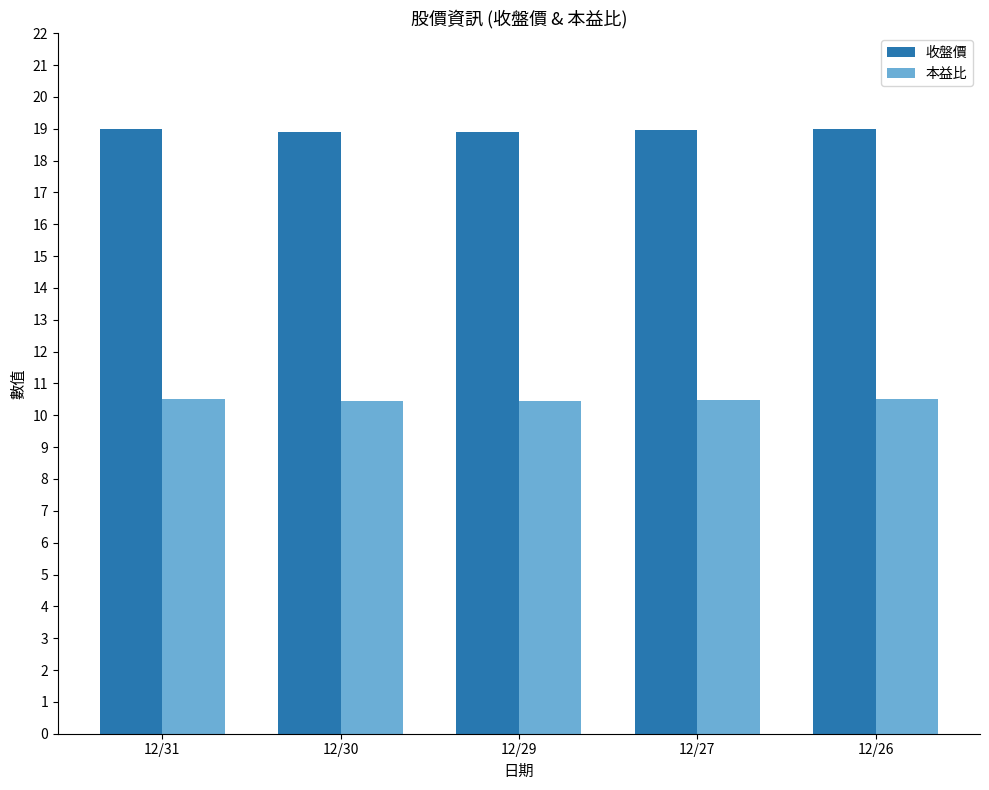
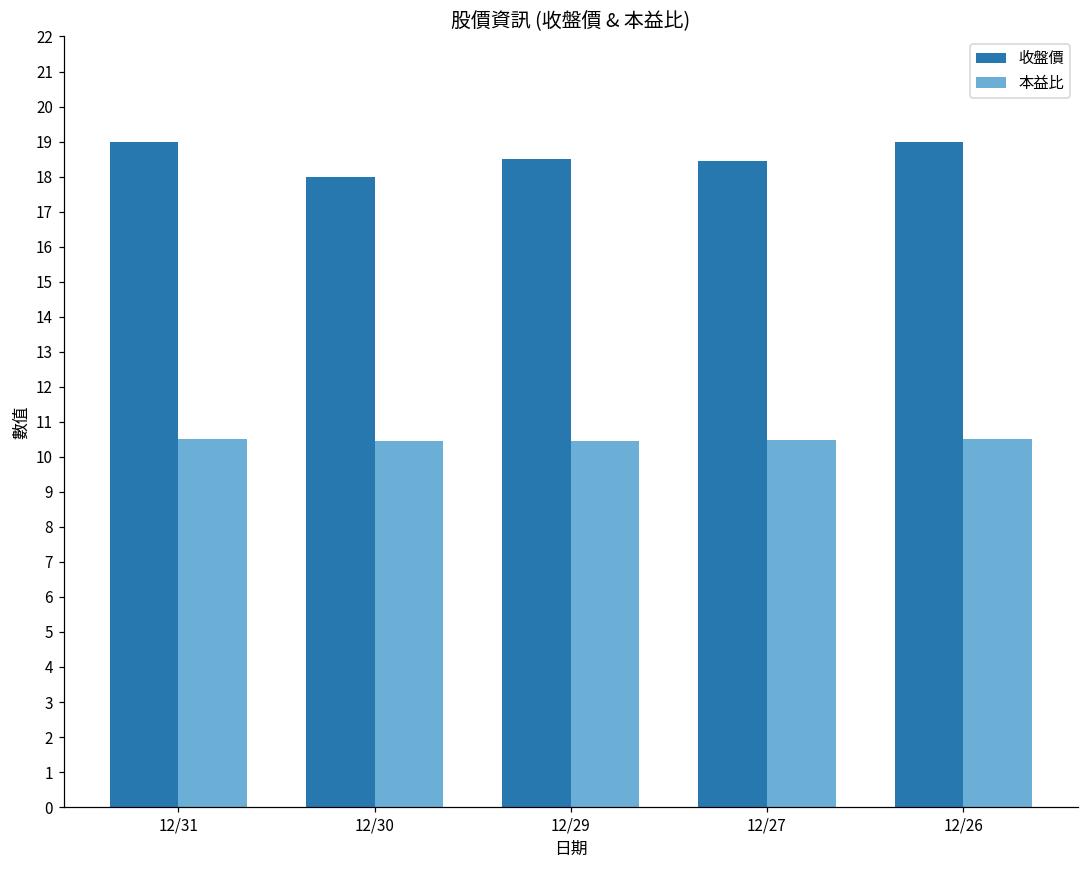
  {
    "收盤價": {
      "12/31": 19.0,
-     "12/30": 18.9,
-     "12/29": 18.9,
-     "12/27": 19.0,
+     "12/30": 18.0,
+     "12/29": 18.5,
+     "12/27": 18.4,
      "12/26": 19.0
    },
    "本益比": {
      "12/31": 10.5,
      "12/30": 10.4,
      "12/29": 10.4,
      "12/27": 10.5,
      "12/26": 10.5
    }
  }
